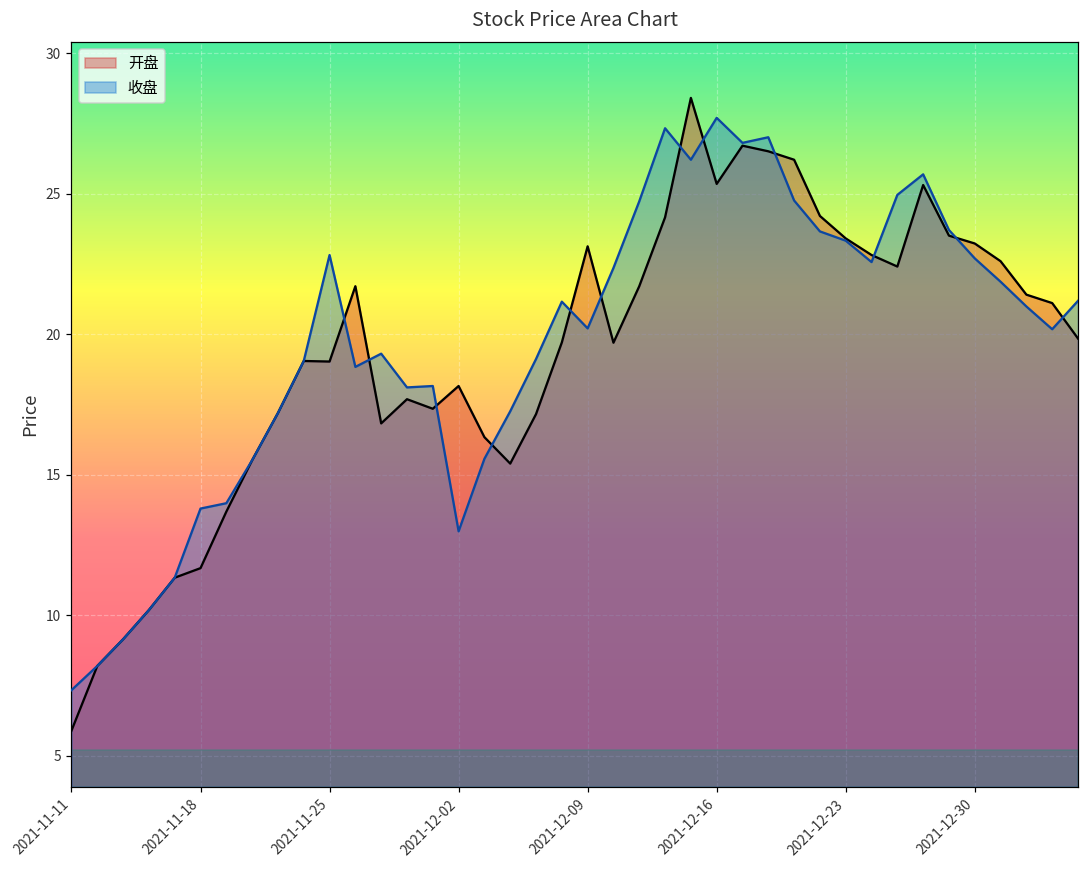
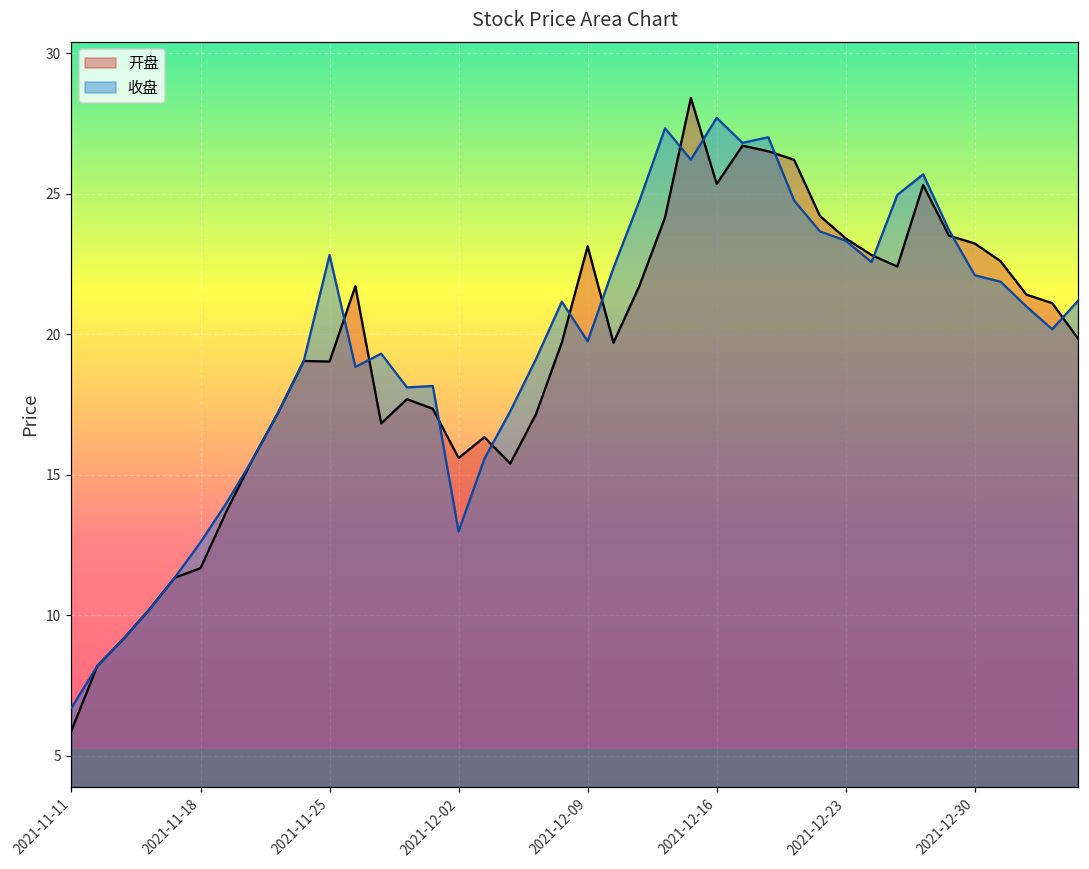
  {
    "开盘": {
      "2021-11-11": 5.9,
      "2021-11-18": 11.7,
      "2021-11-25": 19.0,
-     "2021-12-02": 18.2,
+     "2021-12-02": 15.6,
      "2021-12-09": 23.1,
      "2021-12-16": 25.4,
      "2021-12-30": 23.2
    },
    "收盘": {
-     "2021-11-11": 7.3,
-     "2021-11-18": 13.8,
+     "2021-11-11": 6.7,
+     "2021-11-18": 12.6,
      "2021-11-25": 22.8,
      "2021-12-02": 13.0,
-     "2021-12-09": 20.2,
+     "2021-12-09": 19.8,
      "2021-12-16": 27.7,
-     "2021-12-30": 22.7
+     "2021-12-30": 22.1
    }
  }
